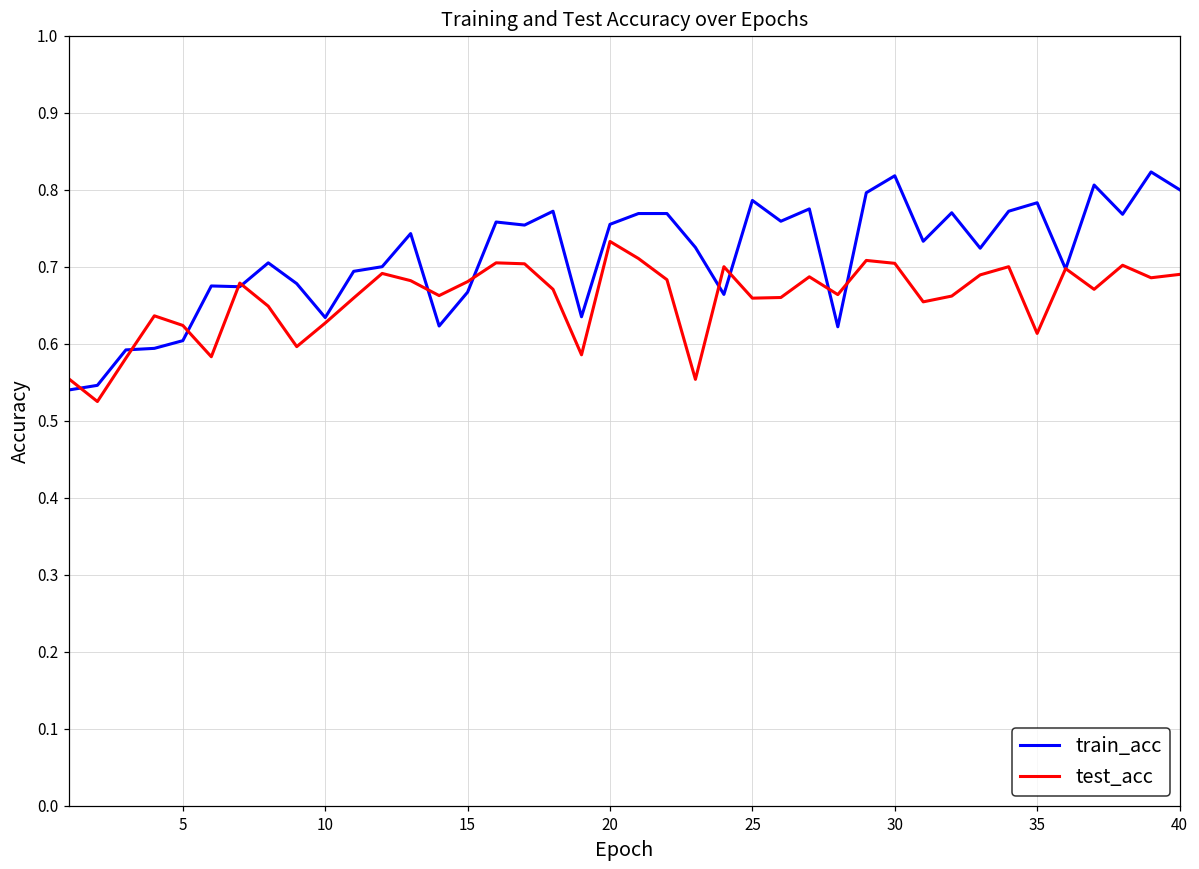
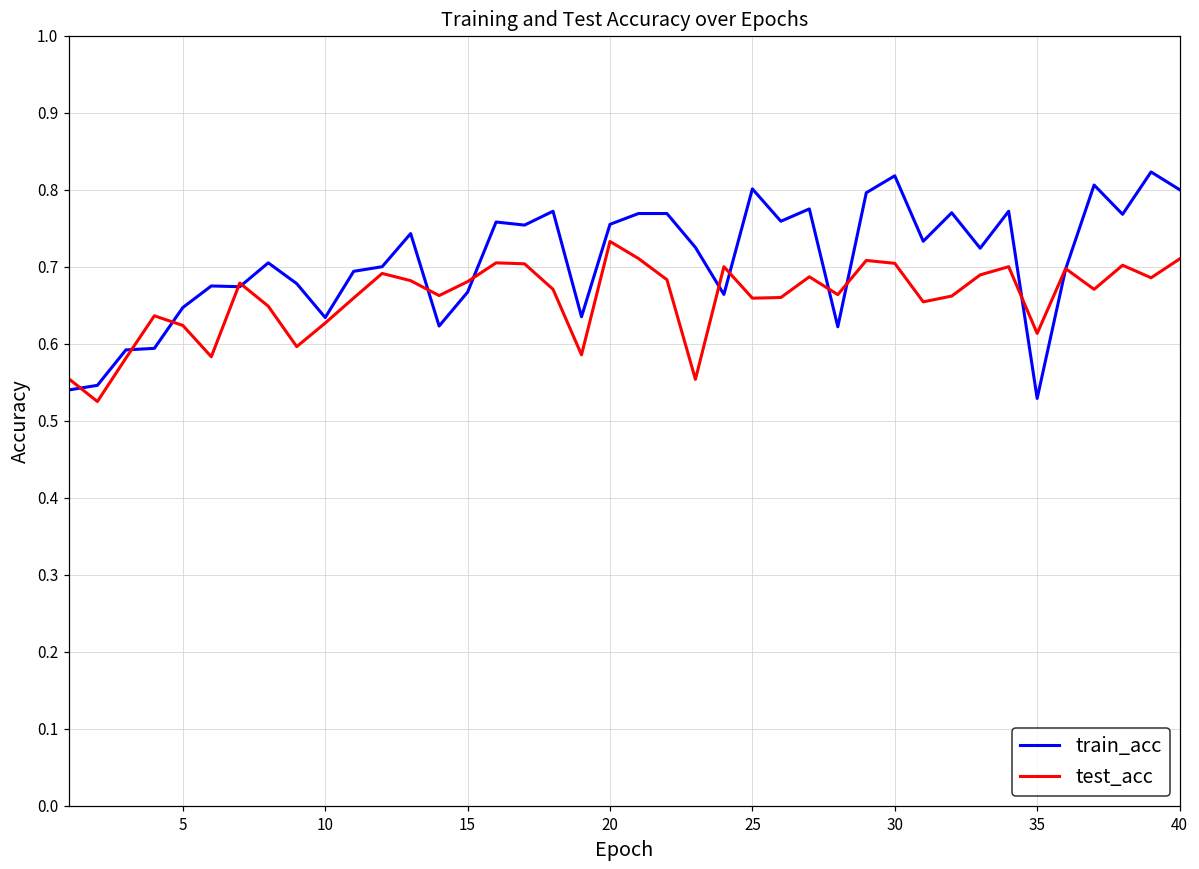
  {
    "train_acc": {
-     "5": 0.60,
+     "5": 0.65,
      "10": 0.63,
      "15": 0.67,
      "20": 0.76,
-     "25": 0.79,
+     "25": 0.80,
      "30": 0.82,
-     "35": 0.78,
+     "35": 0.53,
      "40": 0.80
    },
    "test_acc": {
      "5": 0.62,
      "10": 0.63,
      "15": 0.68,
      "20": 0.73,
      "25": 0.66,
      "30": 0.70,
      "35": 0.61,
-     "40": 0.69
+     "40": 0.71
    }
  }
